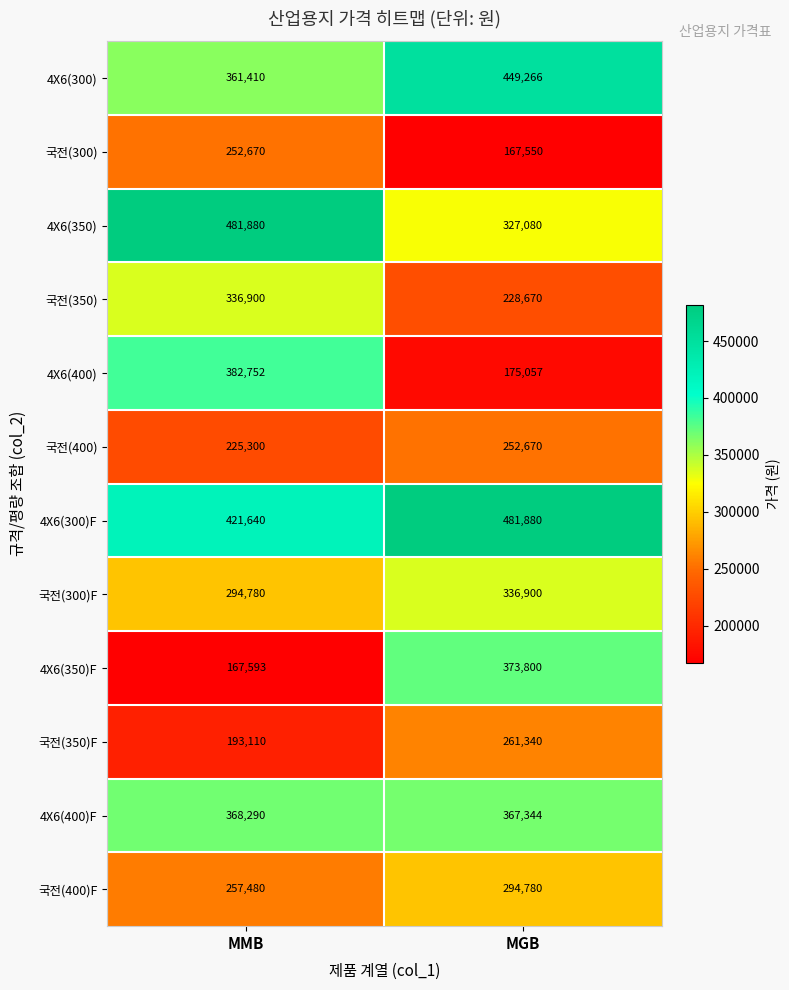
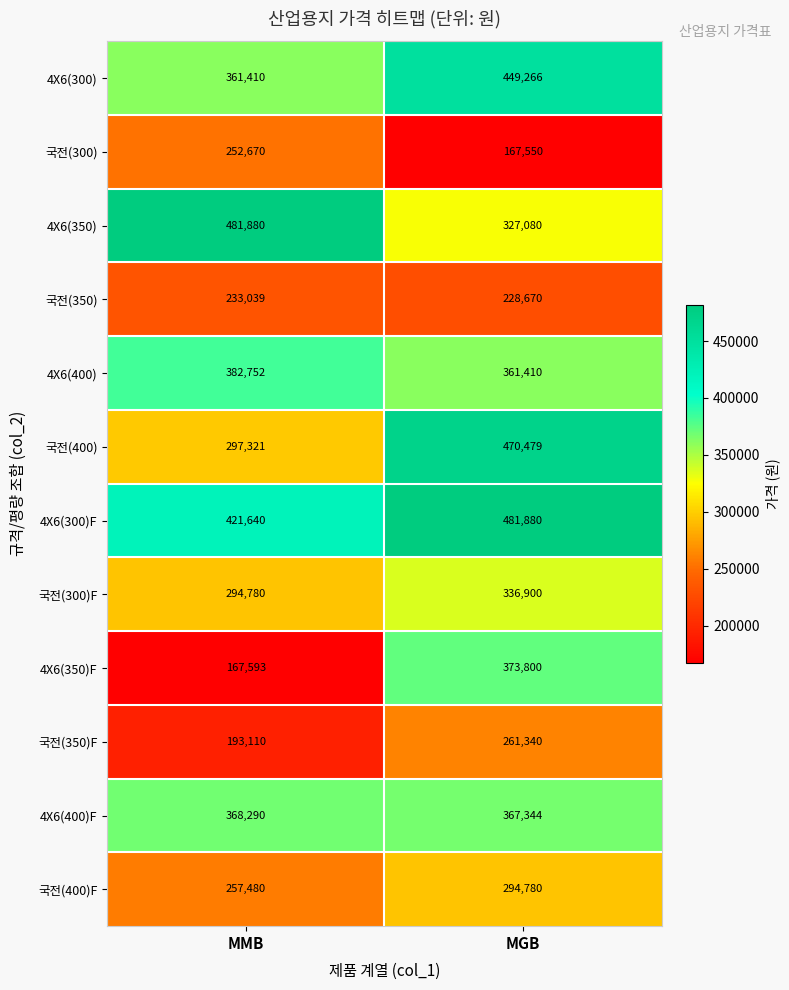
  {
    "4X6(300)": {
      "MMB": "361,410",
      "MGB": "449,266"
    },
    "국전(300)": {
      "MMB": "252,670",
      "MGB": "167,550"
    },
    "4X6(350)": {
      "MMB": "481,880",
      "MGB": "327,080"
    },
    "국전(350)": {
-     "MMB": "336,900",
+     "MMB": "233,039",
      "MGB": "228,670"
    },
    "4X6(400)": {
      "MMB": "382,752",
-     "MGB": "175,057"
+     "MGB": "361,410"
    },
    "국전(400)": {
-     "MMB": "225,300",
-     "MGB": "252,670"
+     "MMB": "297,321",
+     "MGB": "470,479"
    },
    "4X6(300)F": {
      "MMB": "421,640",
      "MGB": "481,880"
    },
    "국전(300)F": {
      "MMB": "294,780",
      "MGB": "336,900"
    },
    "4X6(350)F": {
      "MMB": "167,593",
      "MGB": "373,800"
    },
    "국전(350)F": {
      "MMB": "193,110",
      "MGB": "261,340"
    },
    "4X6(400)F": {
      "MMB": "368,290",
      "MGB": "367,344"
    },
    "국전(400)F": {
      "MMB": "257,480",
      "MGB": "294,780"
    }
  }
